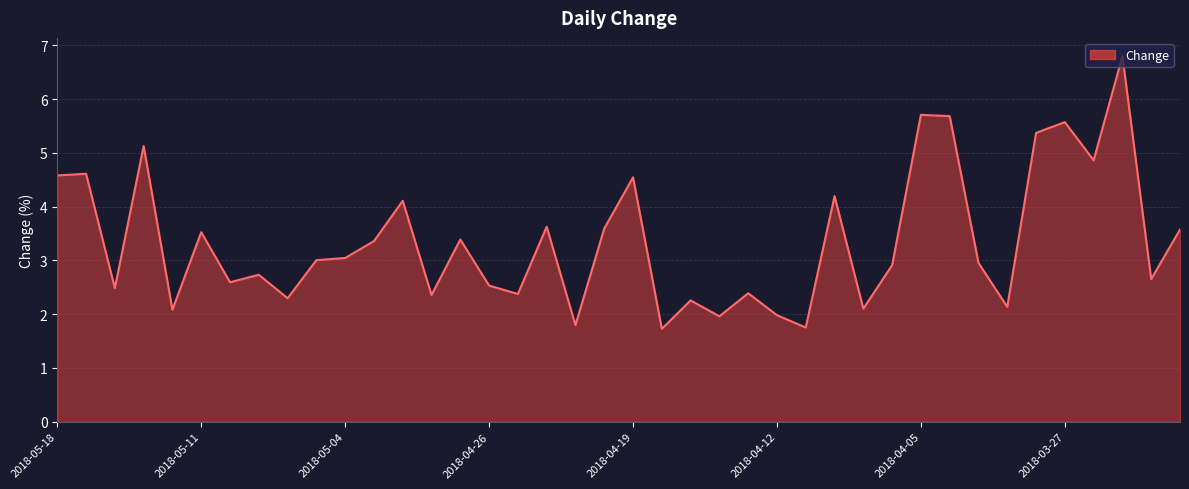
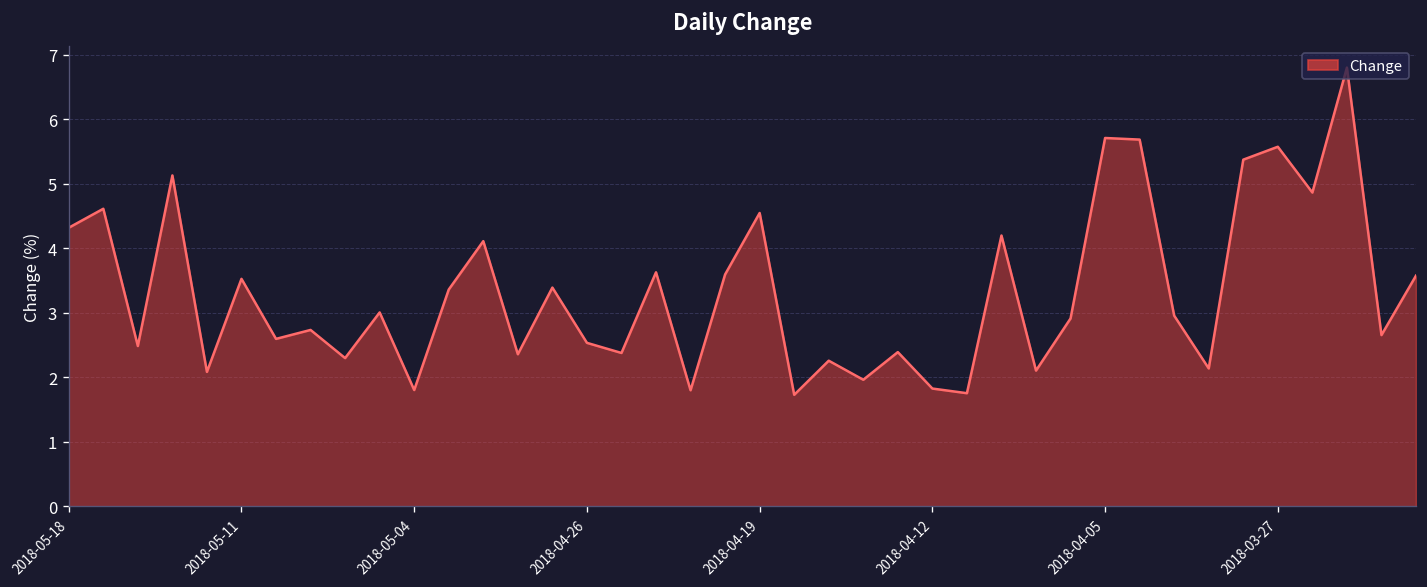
  {
-   "2018-05-18": 4.6,
+   "2018-05-18": 4.3,
    "2018-05-11": 3.5,
-   "2018-05-04": 3.0,
+   "2018-05-04": 1.8,
    "2018-04-26": 2.5,
    "2018-04-19": 4.5,
-   "2018-04-12": 2.0,
+   "2018-04-12": 1.8,
    "2018-04-05": 5.7,
    "2018-03-27": 5.6
  }
